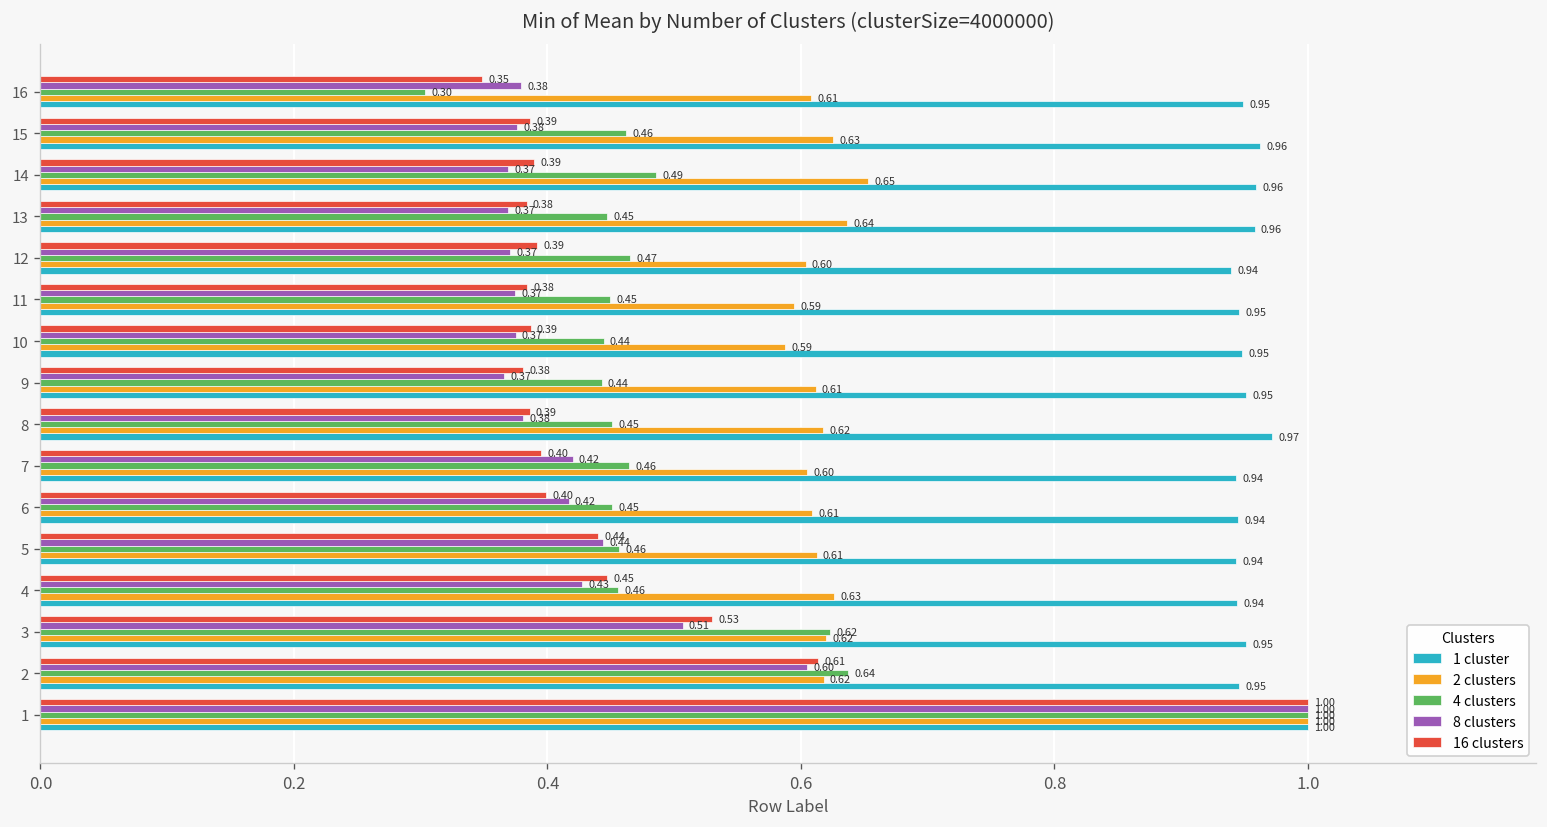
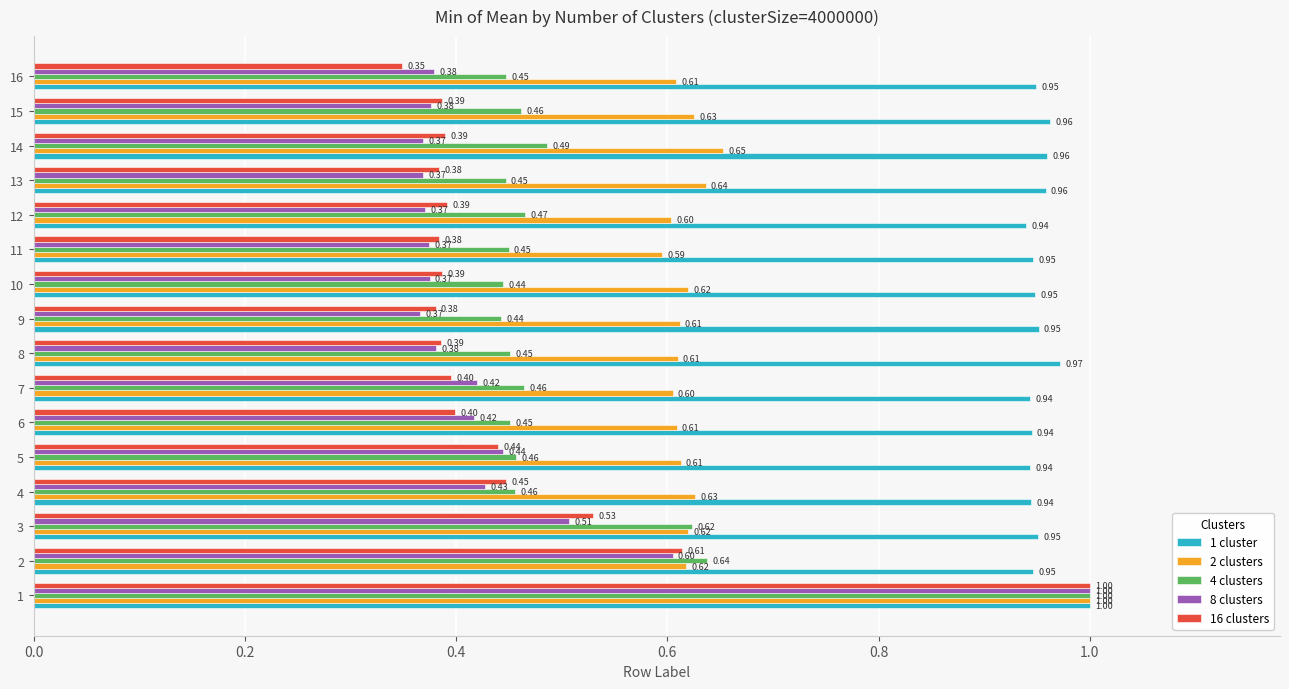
  {
    "1 cluster": {
      "16": 0.95,
      "15": 0.96,
      "14": 0.96,
      "13": 0.96,
      "12": 0.94,
      "11": 0.95,
      "10": 0.95,
      "9": 0.95,
      "8": 0.97,
      "7": 0.94,
      "6": 0.94,
      "5": 0.94,
      "4": 0.94,
      "3": 0.95,
      "2": 0.95
    },
    "2 clusters": {
      "16": 0.61,
      "15": 0.63,
      "14": 0.65,
      "13": 0.64,
      "12": 0.60,
      "11": 0.59,
-     "10": 0.59,
+     "10": 0.62,
      "9": 0.61,
-     "8": 0.62,
+     "8": 0.61,
      "7": 0.60,
      "6": 0.61,
      "5": 0.61,
      "4": 0.63,
      "2": 0.62
    },
    "4 clusters": {
-     "16": 0.30,
+     "16": 0.45,
      "15": 0.46,
      "14": 0.49,
      "13": 0.45,
      "12": 0.47,
      "11": 0.45,
      "10": 0.44,
      "9": 0.44,
      "8": 0.45,
      "7": 0.46,
      "6": 0.45,
      "5": 0.46,
      "4": 0.46,
      "2": 0.64
    },
    "8 clusters": {
      "16": 0.38,
      "14": 0.37,
      "13": 0.37,
      "12": 0.37,
      "10": 0.37,
      "9": 0.37,
      "7": 0.42,
      "6": 0.42,
      "4": 0.43,
      "3": 0.51
    },
    "16 clusters": {
      "16": 0.35,
      "14": 0.39,
      "13": 0.38,
      "12": 0.39,
      "10": 0.39,
      "9": 0.38,
      "7": 0.40,
      "6": 0.40,
      "4": 0.45,
      "3": 0.53
    }
  }
